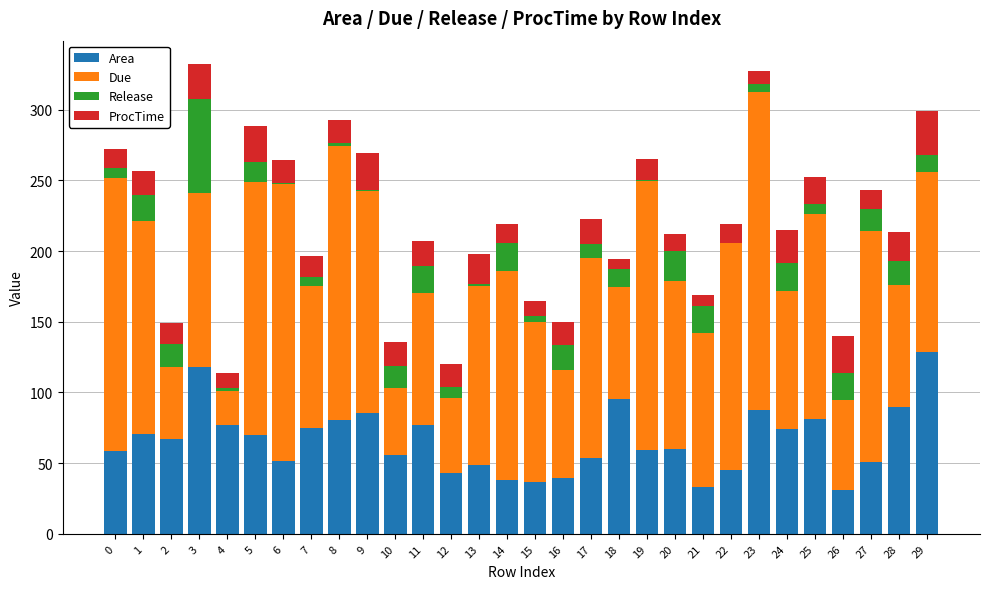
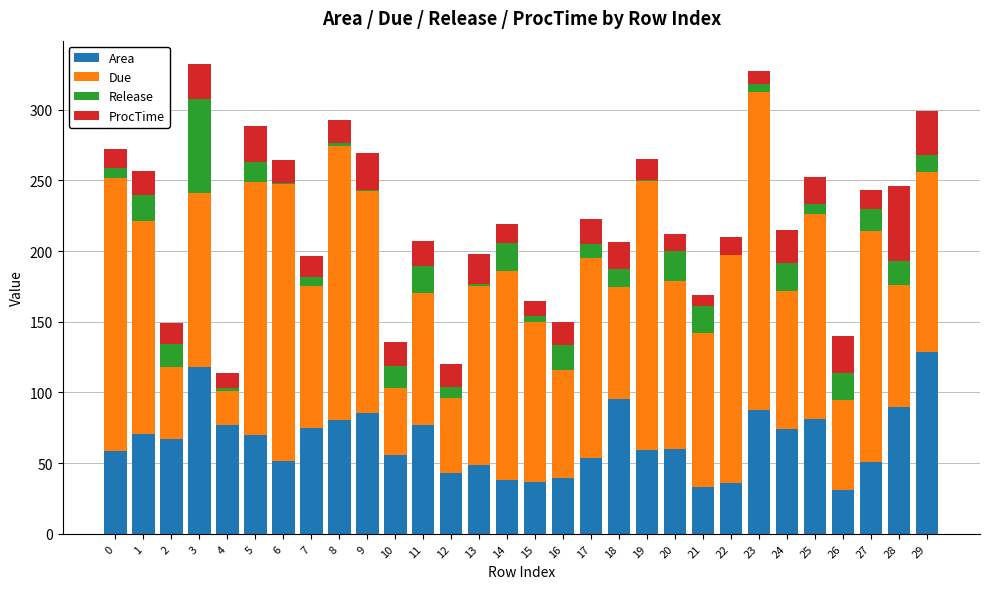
  {
    "Area": {
      "0": 58,
      "1": 71,
      "2": 67,
      "3": 118,
      "4": 77,
      "5": 70,
      "6": 51,
      "7": 75,
      "8": 81,
      "9": 85,
      "10": 56,
      "11": 77,
      "12": 43,
      "13": 49,
      "14": 38,
      "15": 37,
      "16": 40,
      "17": 53,
      "18": 95,
      "19": 59,
      "20": 60,
      "21": 33,
-     "22": 45,
+     "22": 36,
      "23": 88,
      "24": 74,
      "25": 81,
      "26": 31,
      "27": 50,
      "28": 90,
      "29": 129
    },
    "Due": {
      "0": 193,
      "1": 151,
      "2": 51,
      "3": 123,
      "4": 24,
      "5": 179,
      "6": 196,
      "7": 101,
      "8": 194,
      "9": 157,
      "10": 47,
      "11": 93,
      "12": 53,
      "13": 126,
      "14": 148,
      "15": 113,
      "16": 76,
      "17": 142,
      "18": 79,
      "19": 190,
      "20": 119,
      "21": 109,
      "22": 161,
      "23": 225,
      "24": 98,
      "25": 145,
      "26": 64,
      "27": 164,
      "28": 86,
      "29": 127
    },
    "Release": {
      "0": 7,
      "1": 18,
      "2": 16,
      "3": 66,
      "4": 2,
      "5": 14,
      "7": 6,
      "8": 2,
      "10": 16,
      "11": 19,
      "12": 8,
      "13": 2,
      "14": 20,
      "15": 4,
      "16": 18,
      "17": 10,
      "18": 13,
      "20": 21,
      "21": 19,
      "22": 0,
      "23": 6,
      "24": 20,
      "25": 7,
      "26": 19,
      "27": 15,
      "28": 17,
      "29": 12
    },
    "ProcTime": {
      "0": 14,
      "1": 17,
      "2": 15,
      "3": 25,
      "4": 11,
      "5": 26,
      "6": 16,
      "7": 15,
      "8": 16,
      "9": 26,
      "10": 17,
      "11": 18,
      "12": 16,
      "13": 21,
      "14": 13,
      "15": 11,
      "16": 16,
      "17": 17,
-     "18": 7,
+     "18": 19,
      "19": 15,
      "20": 12,
      "21": 8,
      "22": 13,
      "23": 9,
      "24": 23,
      "25": 19,
      "26": 26,
      "27": 14,
-     "28": 21,
+     "28": 53,
      "29": 31
    }
  }
